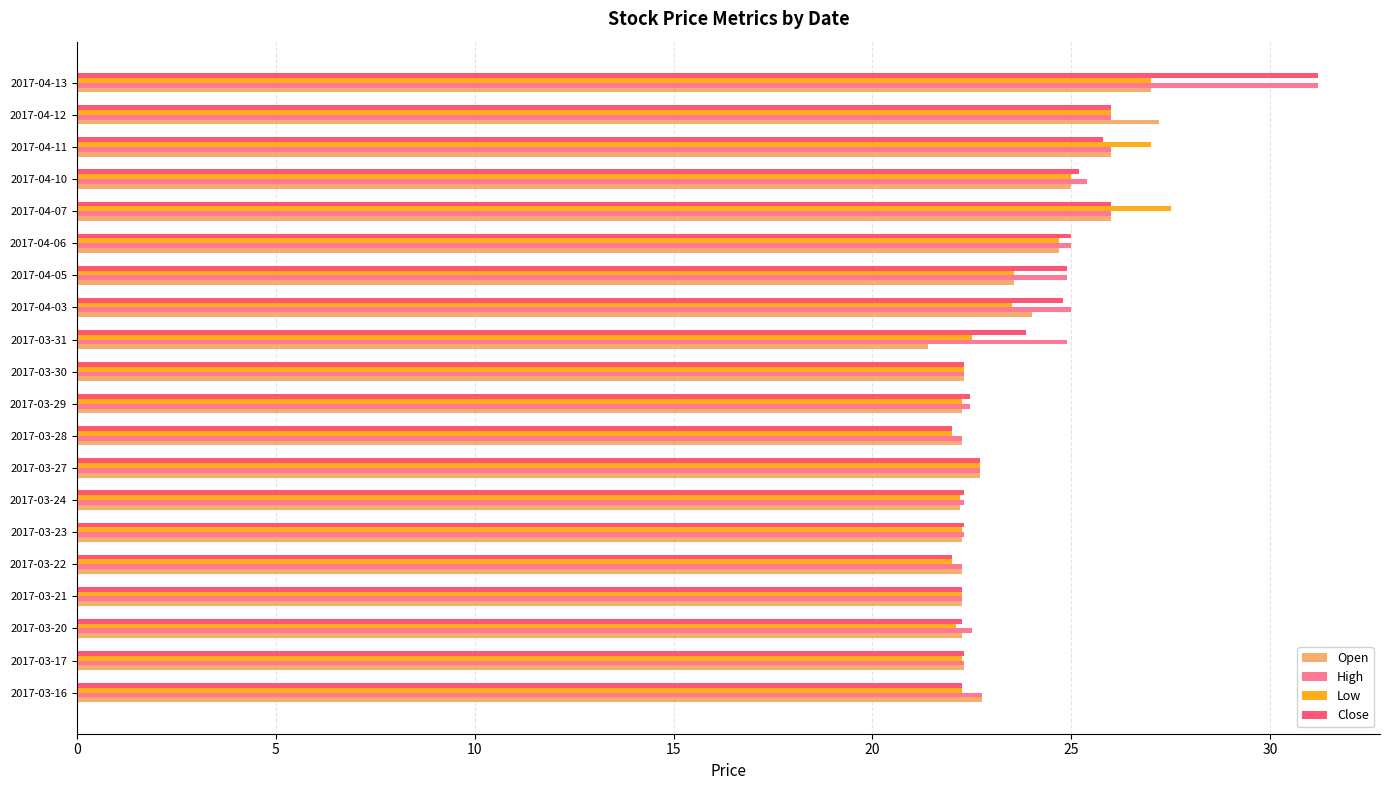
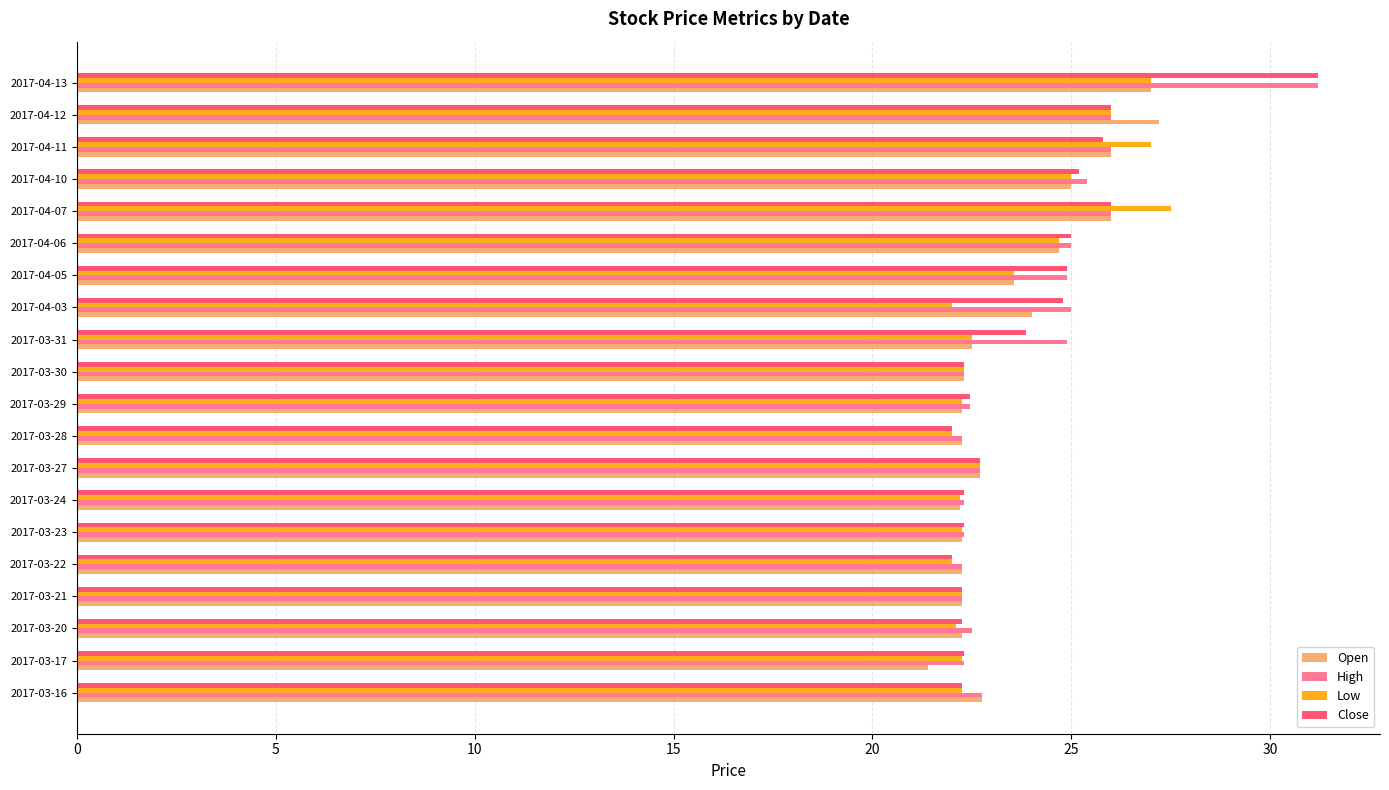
  {
    "Open": {
      "2017-04-13": 27.0,
      "2017-04-12": 27.2,
      "2017-04-11": 26.0,
      "2017-04-10": 25.0,
      "2017-04-07": 26.0,
      "2017-04-06": 24.7,
      "2017-04-05": 23.6,
      "2017-04-03": 24.0,
-     "2017-03-31": 21.4,
+     "2017-03-31": 22.5,
      "2017-03-30": 22.3,
      "2017-03-29": 22.3,
      "2017-03-28": 22.3,
      "2017-03-27": 22.7,
      "2017-03-24": 22.2,
      "2017-03-23": 22.3,
      "2017-03-22": 22.3,
      "2017-03-21": 22.3,
      "2017-03-20": 22.3,
-     "2017-03-17": 22.3,
+     "2017-03-17": 21.4,
      "2017-03-16": 22.8
    },
    "Low": {
      "2017-04-13": 27.0,
      "2017-04-12": 26.0,
      "2017-04-11": 27.0,
      "2017-04-10": 25.0,
      "2017-04-07": 27.5,
      "2017-04-06": 24.7,
      "2017-04-05": 23.6,
-     "2017-04-03": 23.5,
+     "2017-04-03": 22.0,
      "2017-03-31": 22.5,
      "2017-03-30": 22.3,
      "2017-03-29": 22.3,
      "2017-03-28": 22.0,
      "2017-03-27": 22.7,
      "2017-03-24": 22.2,
      "2017-03-23": 22.3,
      "2017-03-22": 22.0,
      "2017-03-21": 22.3,
      "2017-03-20": 22.1,
      "2017-03-17": 22.3,
      "2017-03-16": 22.3
    }
  }
